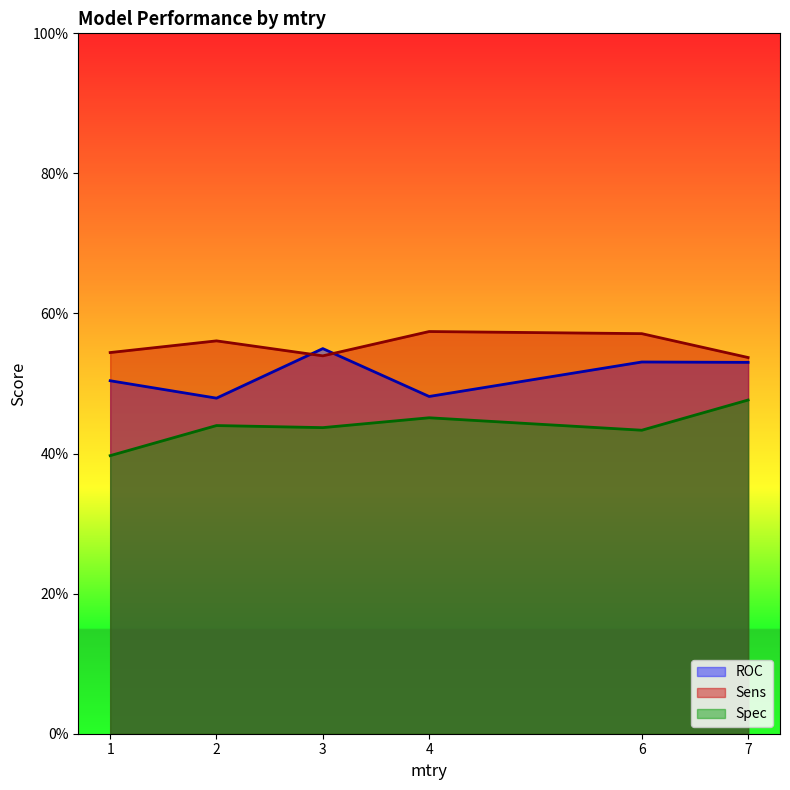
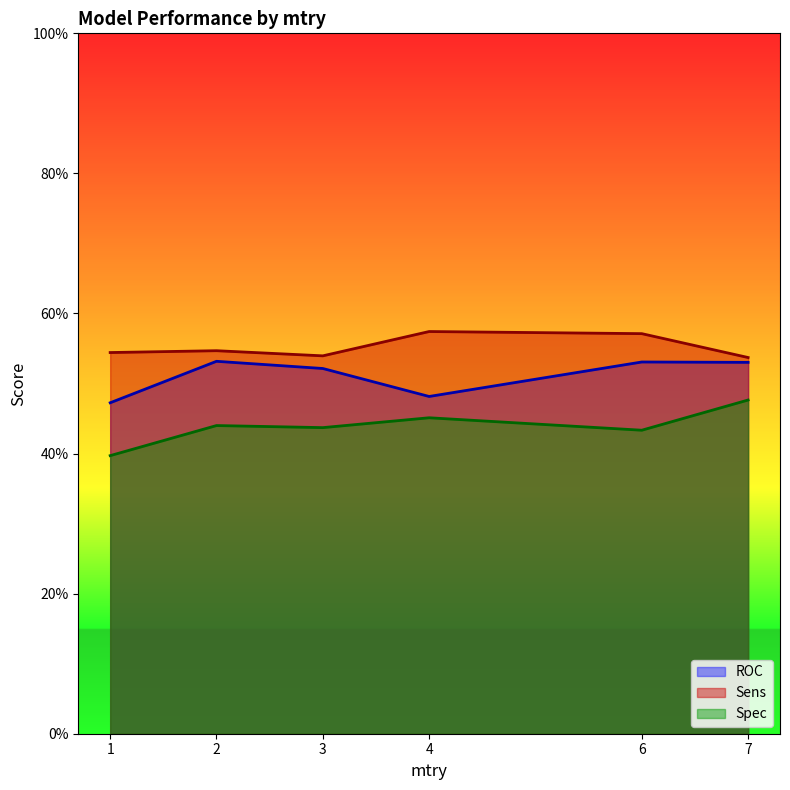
  {
    "ROC": {
-     "1": "50%",
-     "2": "48%",
-     "3": "55%",
+     "1": "47%",
+     "2": "53%",
+     "3": "52%",
      "4": "48%",
      "6": "53%",
      "7": "53%"
    },
    "Sens": {
      "1": "54%",
-     "2": "56%",
+     "2": "55%",
      "3": "54%",
      "4": "57%",
      "6": "57%",
      "7": "54%"
    },
    "Spec": {
      "1": "40%",
      "2": "44%",
      "3": "44%",
      "4": "45%",
      "6": "43%",
      "7": "48%"
    }
  }
